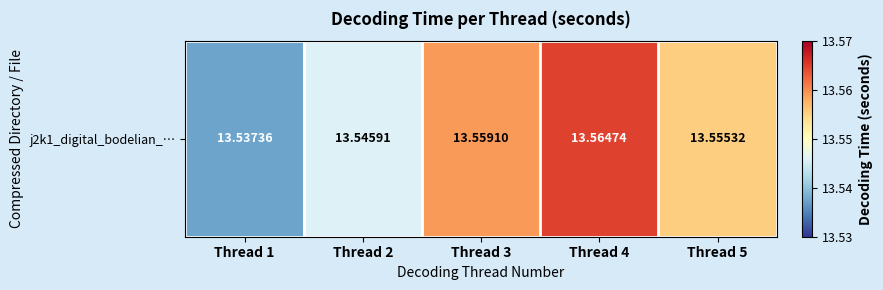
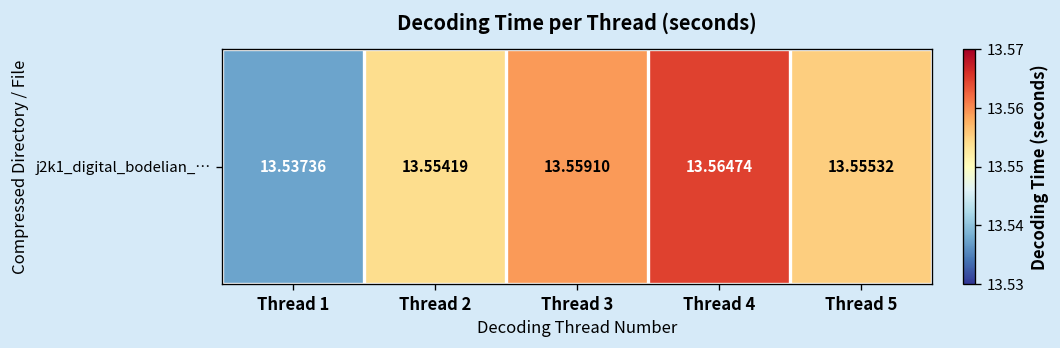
  {
    "j2k1_digital_bodelian_…": {
      "Thread 1": 13.53736,
-     "Thread 2": 13.54591,
+     "Thread 2": 13.55419,
      "Thread 3": 13.55910,
      "Thread 4": 13.56474,
      "Thread 5": 13.55532
    }
  }
